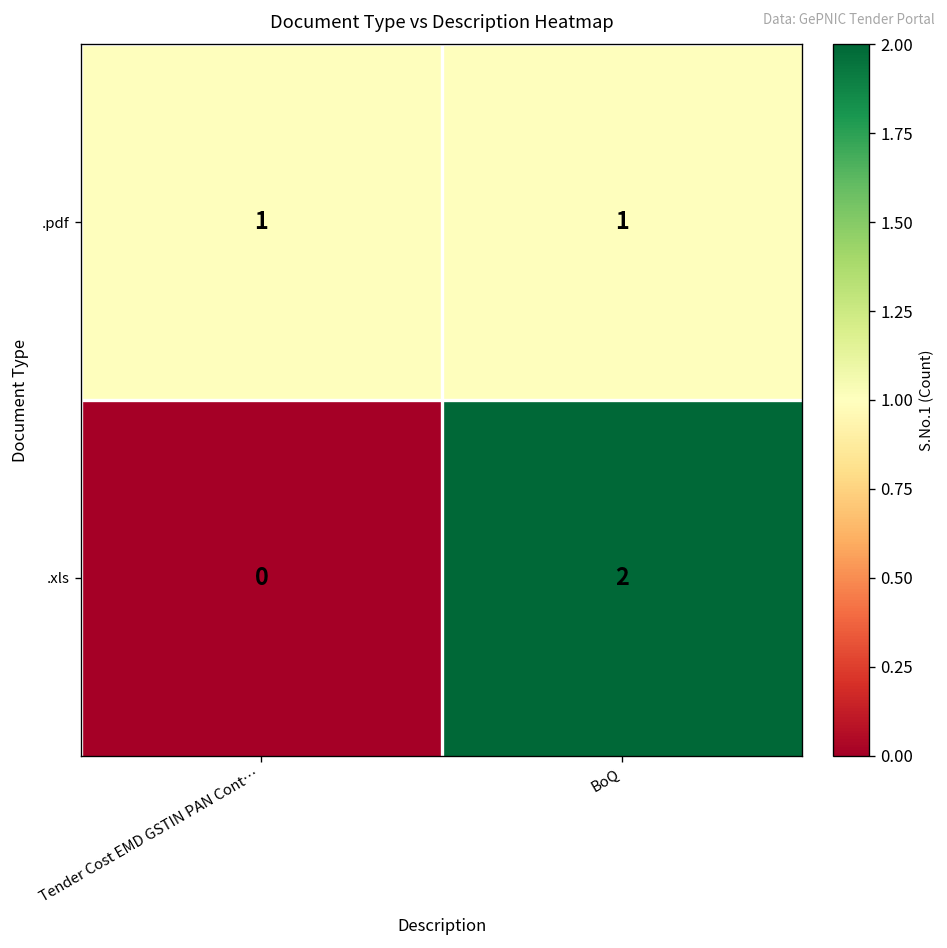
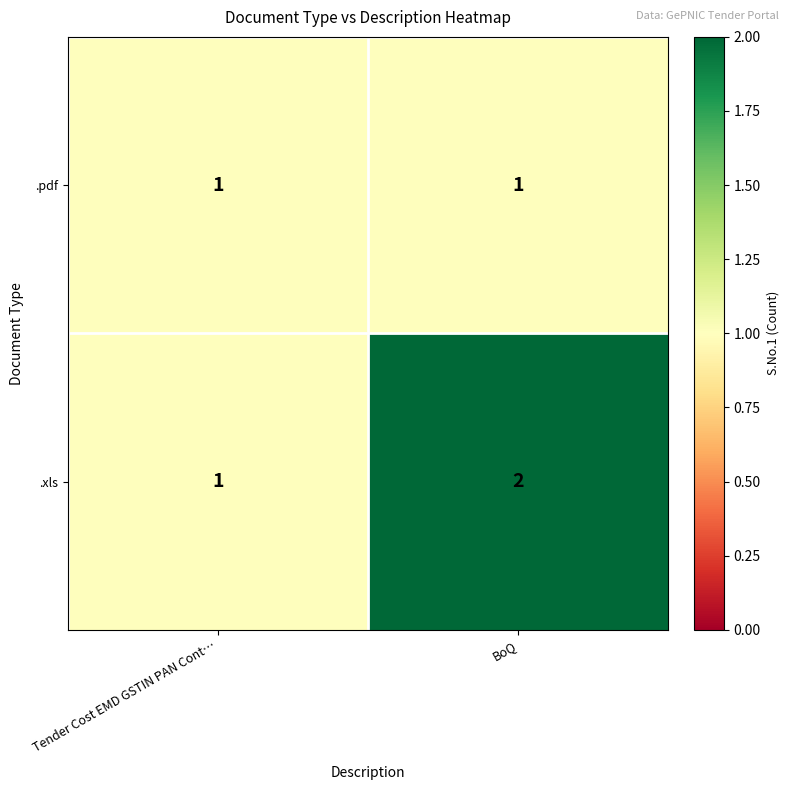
  {
    ".pdf": {
      "Tender Cost EMD GSTIN PAN Cont…": 1,
      "BoQ": 1
    },
    ".xls": {
-     "Tender Cost EMD GSTIN PAN Cont…": 0,
+     "Tender Cost EMD GSTIN PAN Cont…": 1,
      "BoQ": 2
    }
  }
